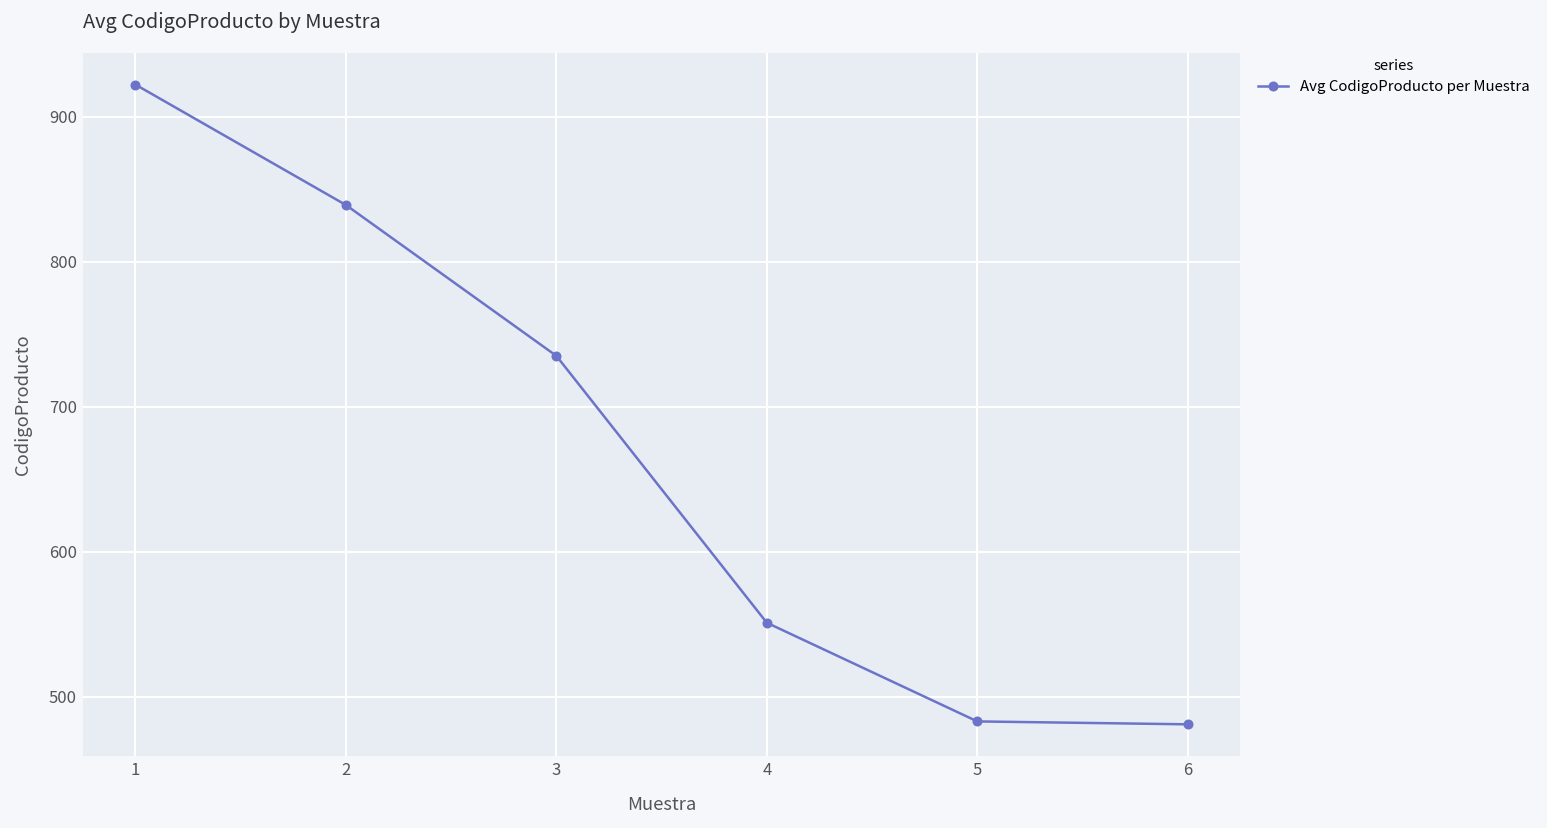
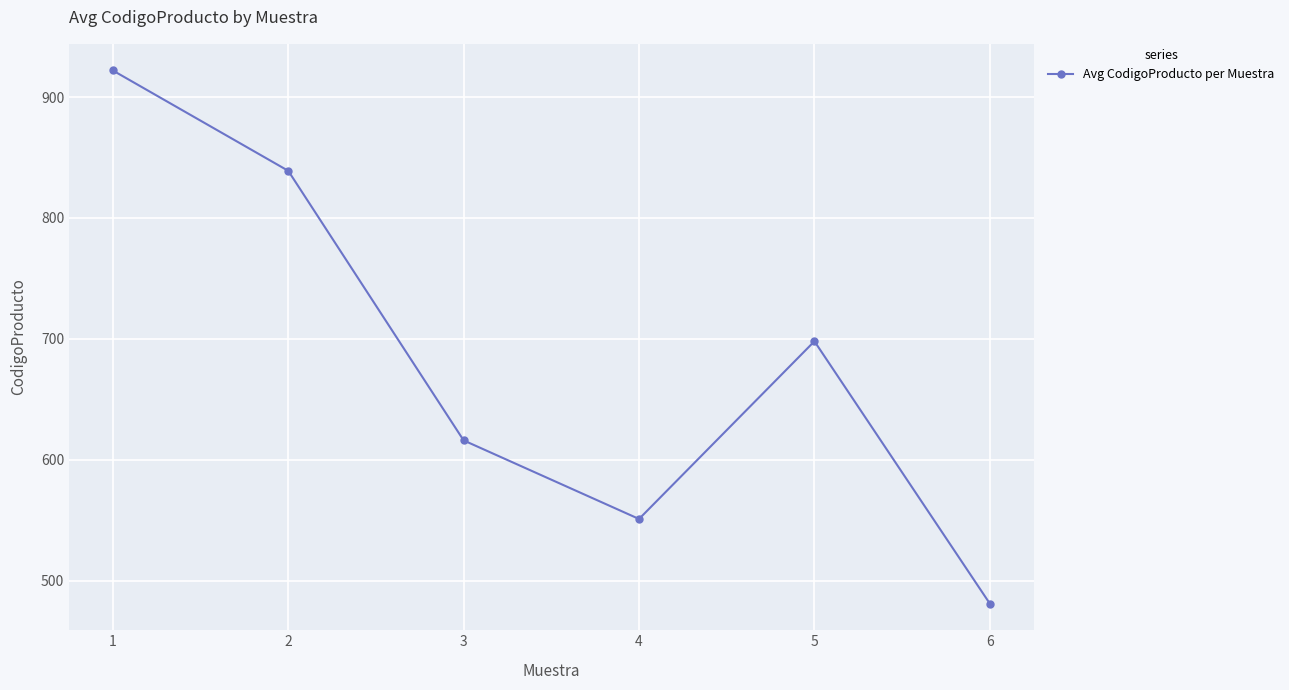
  {
    "1": 922,
    "2": 839,
-   "3": 735,
+   "3": 616,
    "4": 551,
-   "5": 483,
+   "5": 698,
    "6": 481
  }
